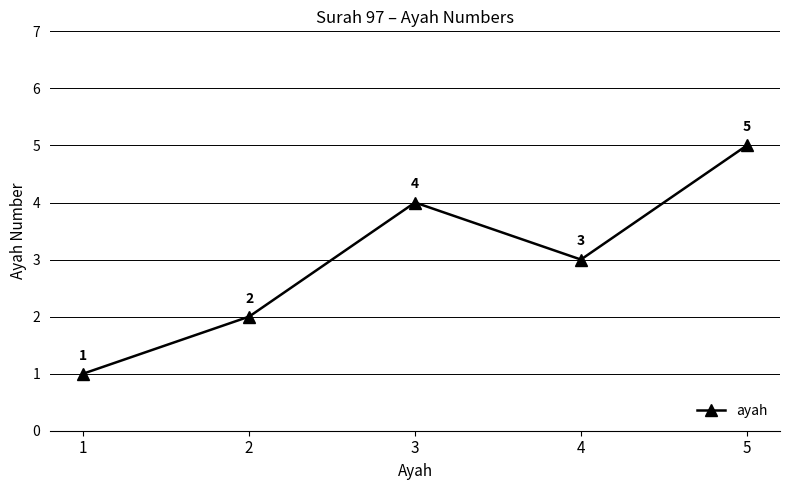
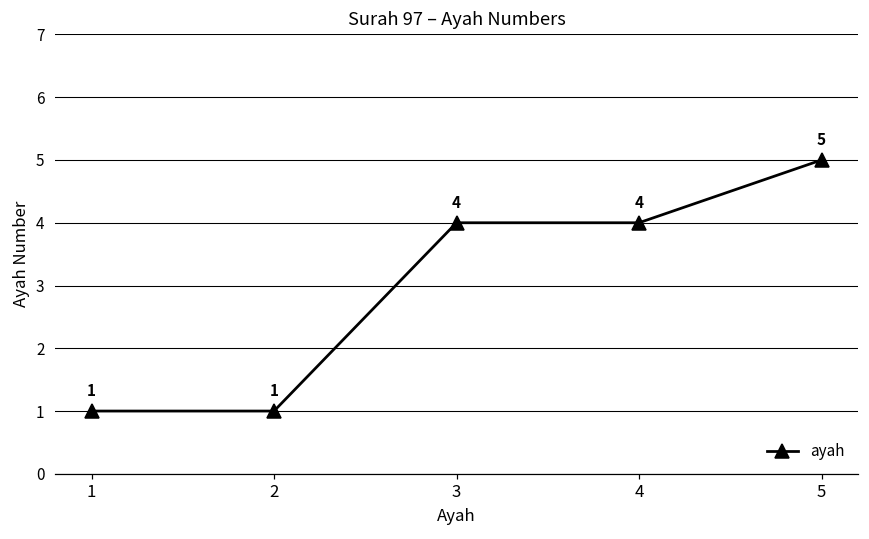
  {
    "1": 1,
-   "2": 2,
+   "2": 1,
    "3": 4,
-   "4": 3,
+   "4": 4,
    "5": 5
  }
